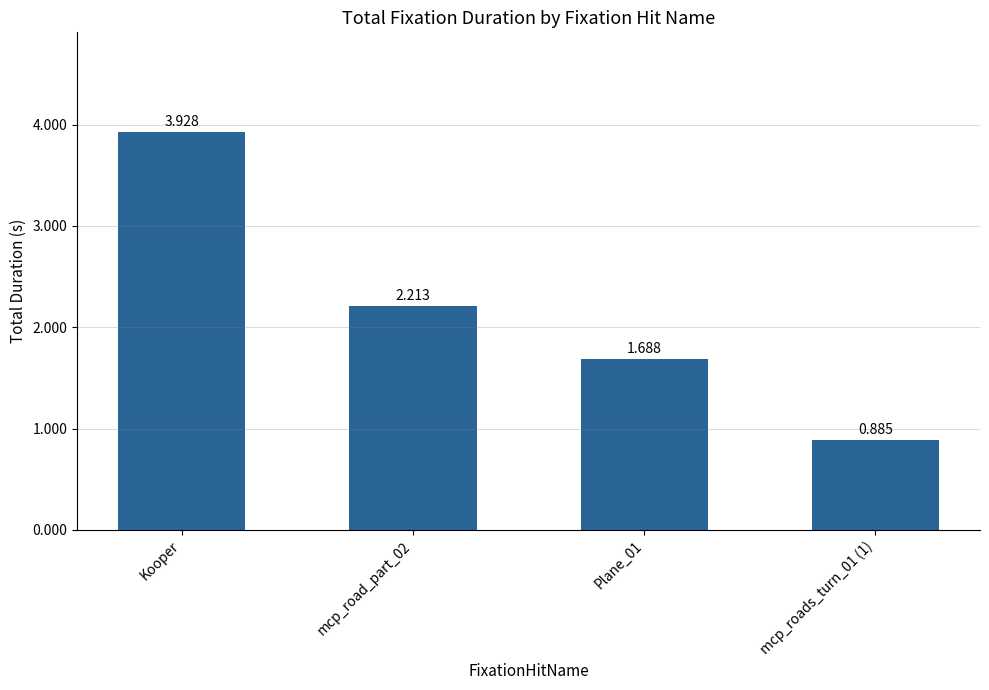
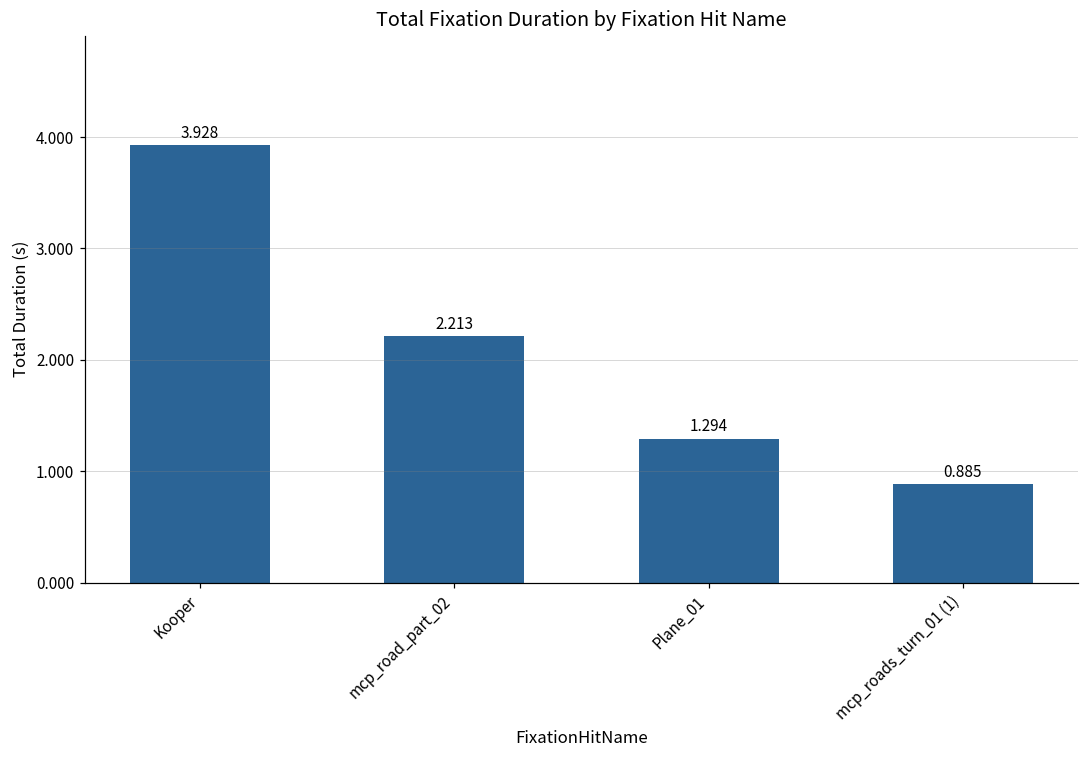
  {
    "Kooper": 3.928,
    "mcp_road_part_02": 2.213,
-   "Plane_01": 1.688,
+   "Plane_01": 1.294,
    "mcp_roads_turn_01 (1)": 0.885
  }
